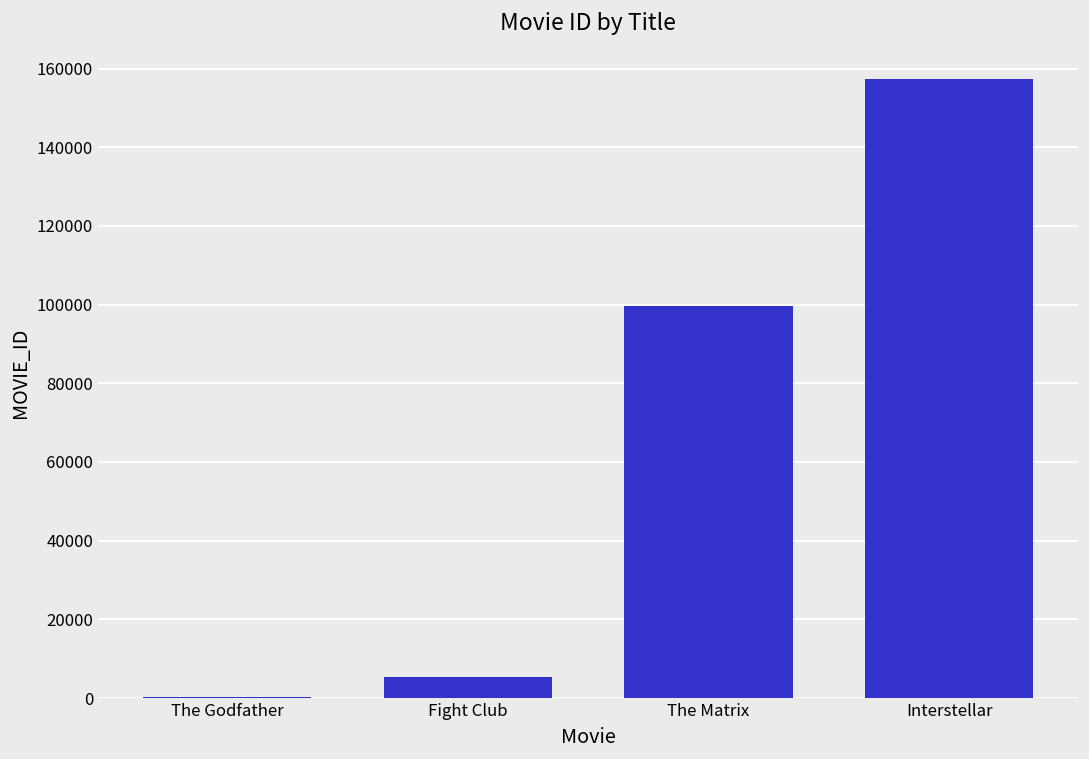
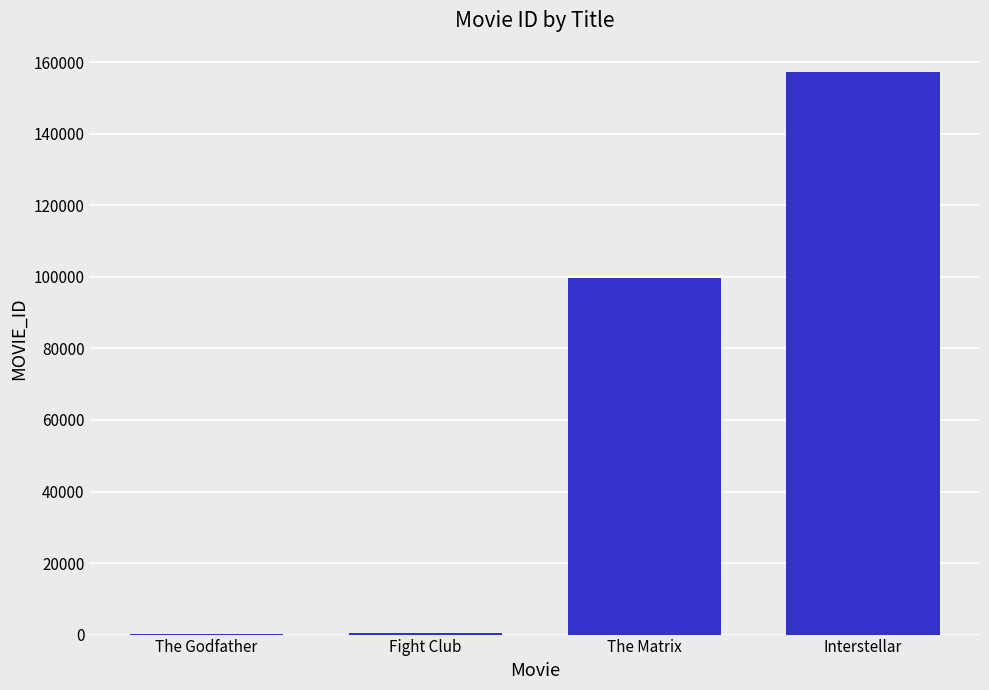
  {
-   "Fight Club": 5000,
+   "Fight Club": 1000,
    "The Matrix": 100000,
    "Interstellar": 157000
  }
